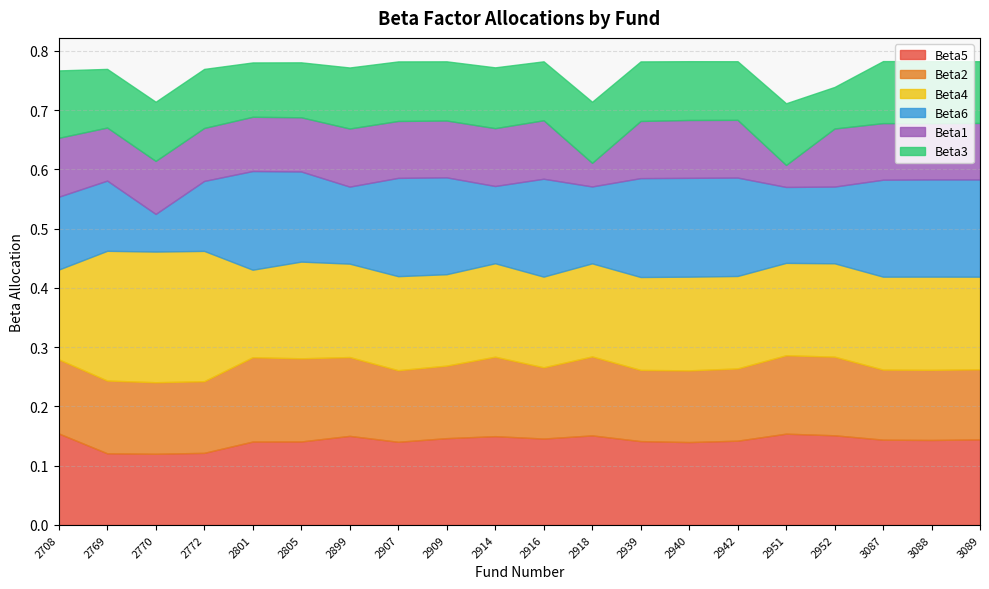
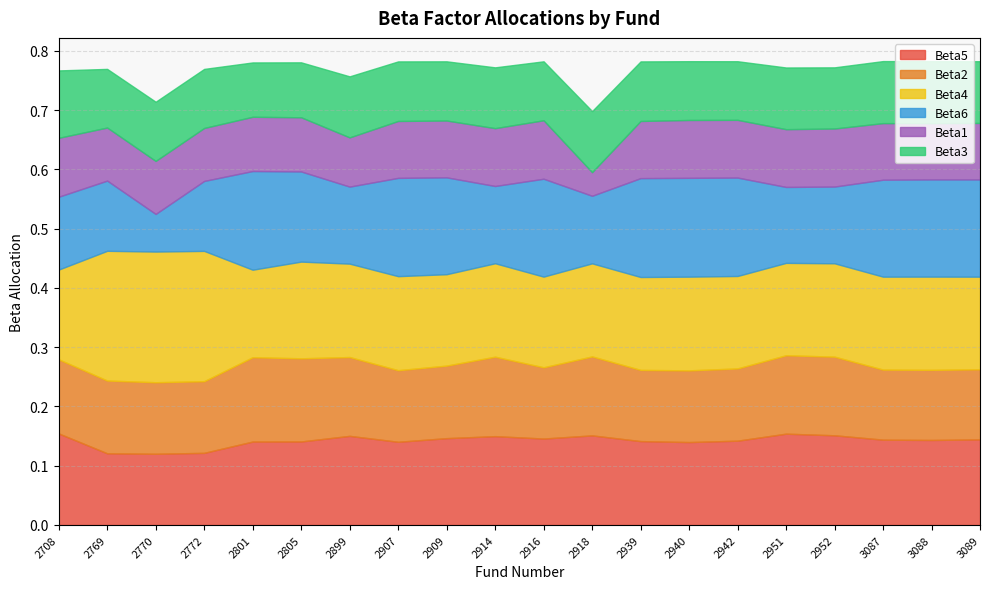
  {
    "Beta4": {
      "2708": 0.15,
      "2769": 0.22,
      "2770": 0.22,
      "2772": 0.22,
      "2801": 0.15,
      "2805": 0.16,
      "2899": 0.16,
      "2907": 0.16,
      "2909": 0.15,
      "2914": 0.16,
      "2916": 0.15,
      "2918": 0.16,
      "2939": 0.16,
      "2940": 0.16,
      "2942": 0.16,
      "2951": 0.16,
      "2952": 0.16,
      "3087": 0.16,
      "3088": 0.16,
      "3089": 0.16
    },
    "Beta6": {
      "2708": 0.12,
      "2769": 0.12,
      "2770": 0.06,
      "2772": 0.12,
      "2801": 0.17,
      "2805": 0.15,
      "2899": 0.13,
      "2907": 0.17,
      "2909": 0.16,
      "2914": 0.13,
      "2916": 0.17,
-     "2918": 0.13,
+     "2918": 0.11,
      "2939": 0.17,
      "2940": 0.17,
      "2942": 0.17,
      "2951": 0.13,
      "2952": 0.13,
      "3087": 0.16,
      "3088": 0.16,
      "3089": 0.16
    },
    "Beta1": {
      "2708": 0.10,
      "2769": 0.09,
      "2770": 0.09,
      "2772": 0.09,
      "2801": 0.09,
      "2805": 0.09,
-     "2899": 0.10,
+     "2899": 0.08,
      "2907": 0.10,
      "2909": 0.10,
      "2914": 0.10,
      "2916": 0.10,
      "2918": 0.04,
      "2939": 0.10,
      "2940": 0.10,
      "2942": 0.10,
-     "2951": 0.04,
+     "2951": 0.10,
      "2952": 0.10,
      "3087": 0.10,
      "3089": 0.10
    },
    "Beta3": {
      "2708": 0.11,
      "2769": 0.10,
      "2770": 0.10,
      "2772": 0.10,
      "2801": 0.09,
      "2805": 0.09,
      "2899": 0.10,
      "2907": 0.10,
      "2909": 0.10,
      "2914": 0.10,
      "2916": 0.10,
      "2918": 0.10,
      "2939": 0.10,
      "2940": 0.10,
      "2942": 0.10,
      "2951": 0.10,
-     "2952": 0.07,
+     "2952": 0.10,
      "3087": 0.10,
      "3089": 0.10
    }
  }
